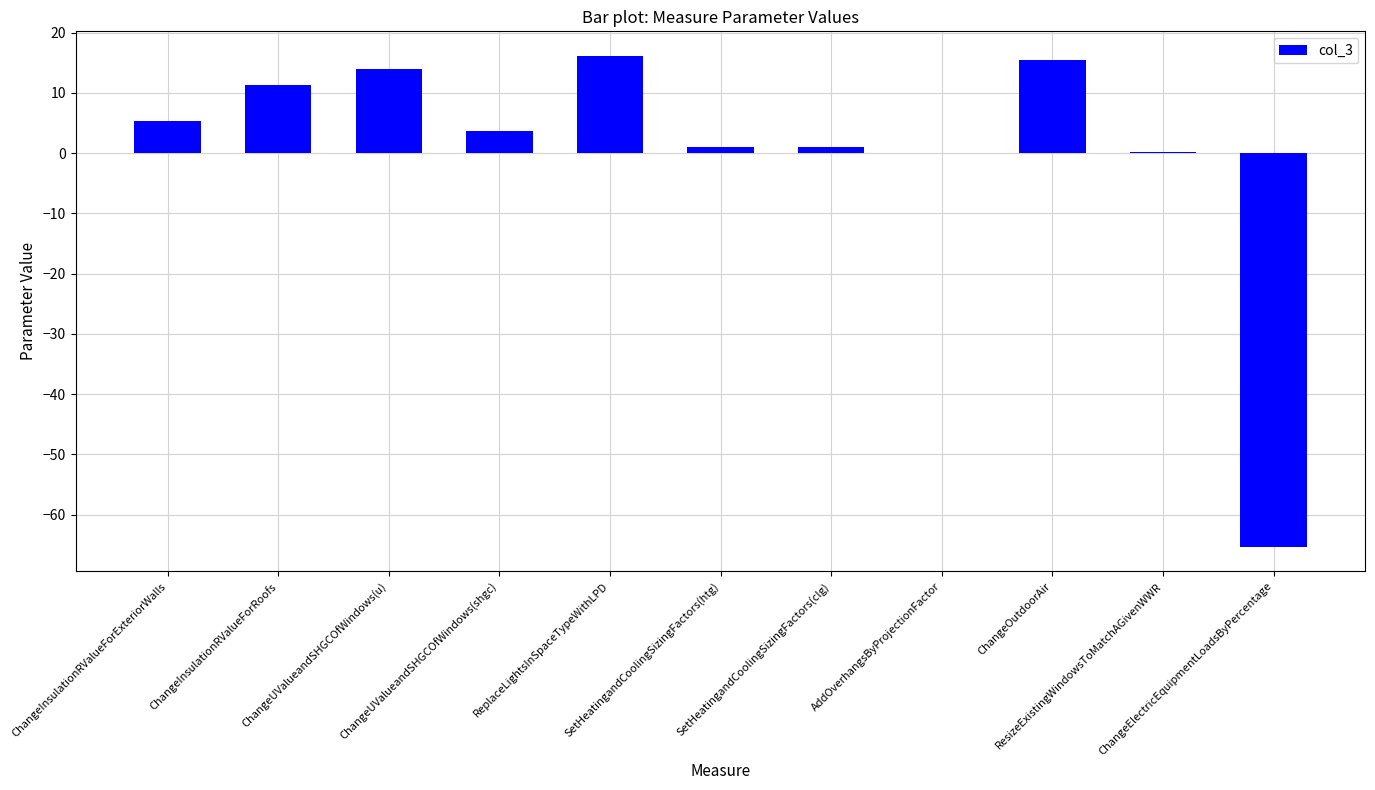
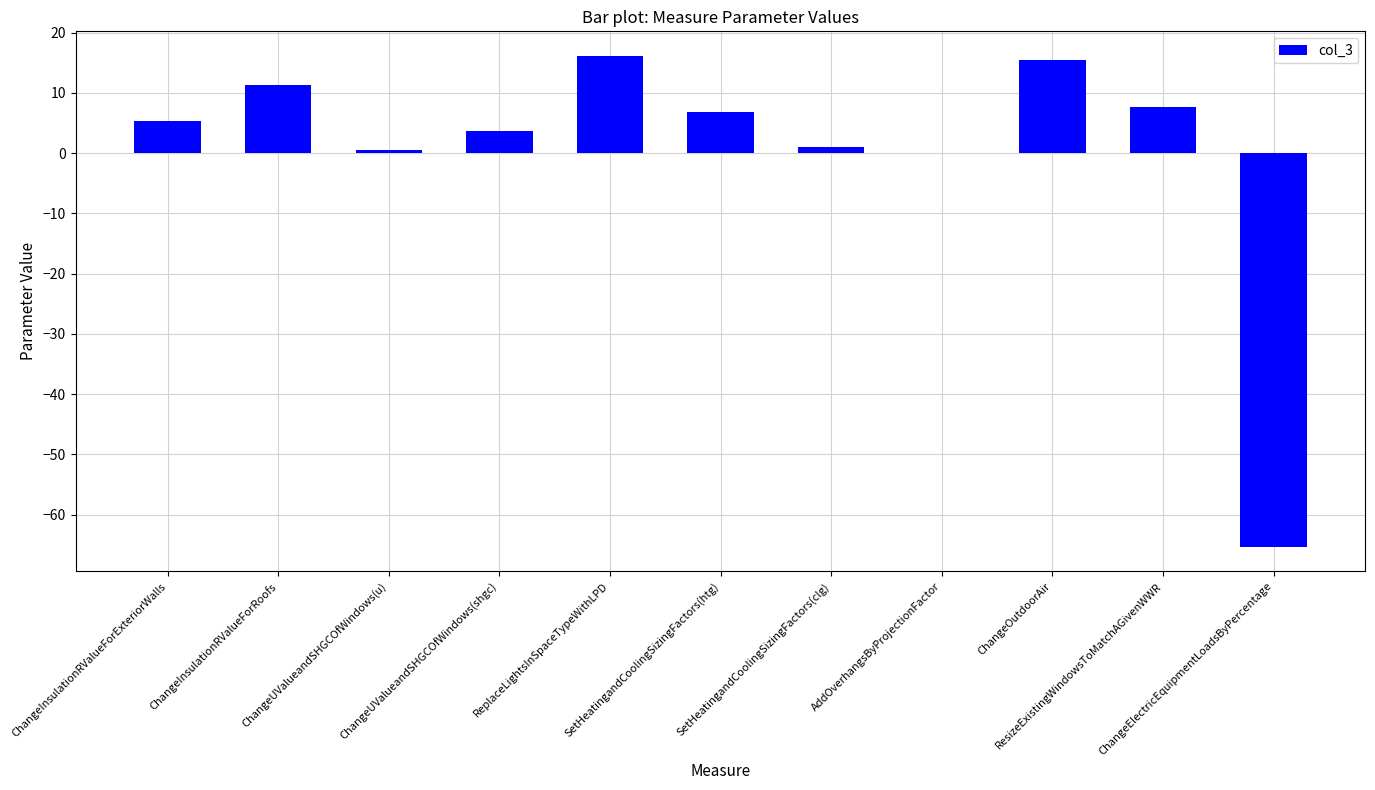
  {
    "ChangeInsulationRValueForExteriorWalls": 5,
    "ChangeInsulationRValueForRoofs": 11,
-   "ChangeUValueandSHGCOfWindows(u)": 14,
+   "ChangeUValueandSHGCOfWindows(u)": 1,
    "ChangeUValueandSHGCOfWindows(shgc)": 4,
    "ReplaceLightsInSpaceTypeWithLPD": 16,
-   "SetHeatingandCoolingSizingFactors(htg)": 1,
+   "SetHeatingandCoolingSizingFactors(htg)": 7,
    "SetHeatingandCoolingSizingFactors(clg)": 1,
    "AddOverhangsByProjectionFactor": 0,
    "ChangeOutdoorAir": 15,
-   "ResizeExistingWindowsToMatchAGivenWWR": 0,
+   "ResizeExistingWindowsToMatchAGivenWWR": 8,
    "ChangeElectricEquipmentLoadsByPercentage": -65
  }
